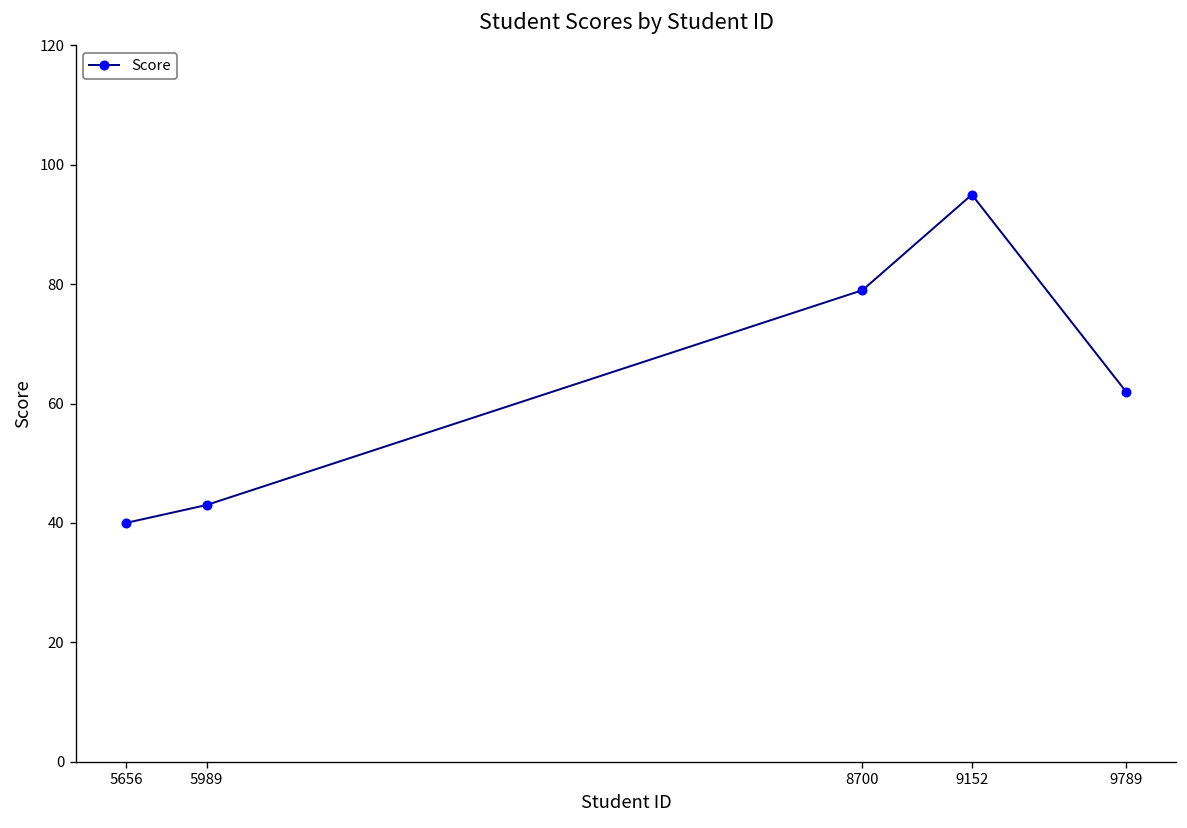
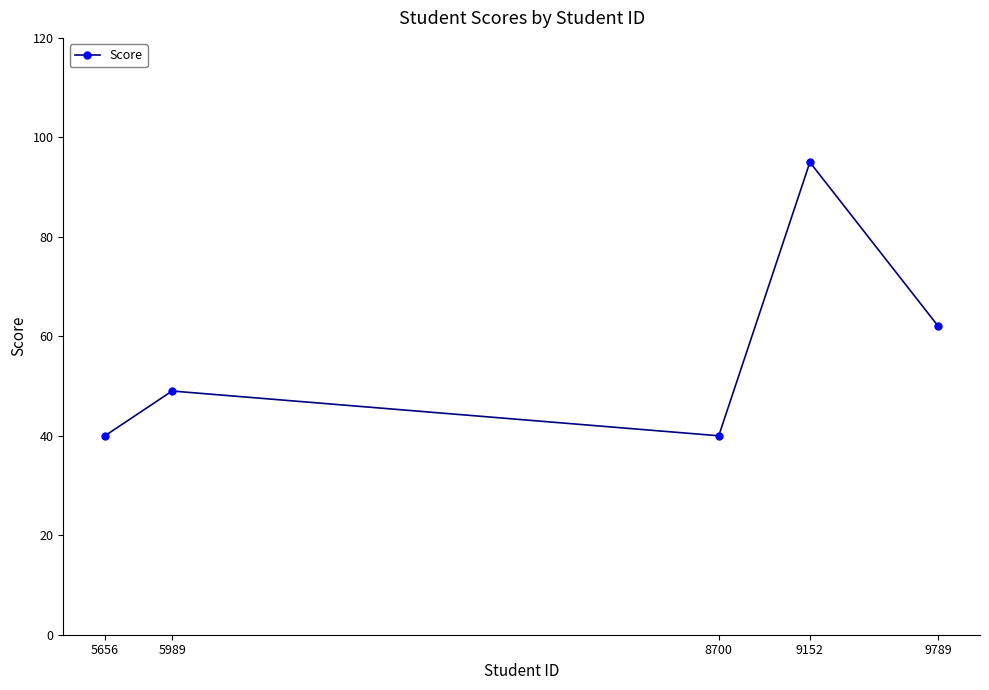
  {
    "5656": 40,
-   "5989": 43,
-   "8700": 79,
+   "5989": 49,
+   "8700": 40,
    "9152": 95,
    "9789": 62
  }
